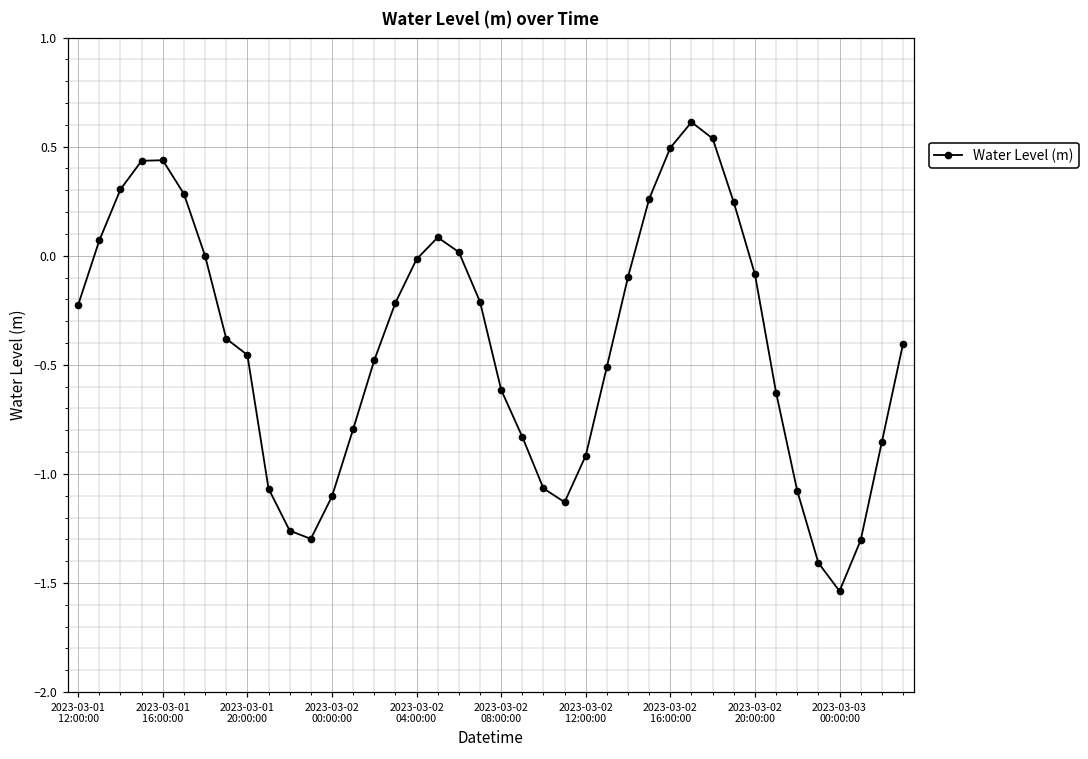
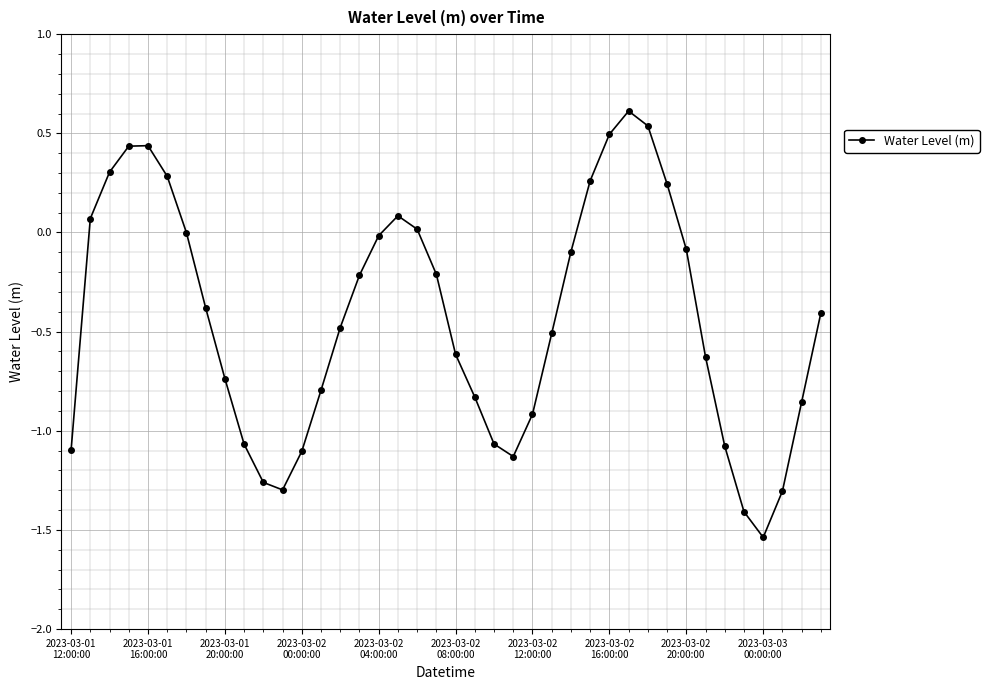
  {
-   "2023-03-01 12:00:00": -0.23,
+   "2023-03-01 12:00:00": -1.10,
    "2023-03-01 16:00:00": 0.44,
-   "2023-03-01 20:00:00": -0.45,
+   "2023-03-01 20:00:00": -0.74,
    "2023-03-02 00:00:00": -1.10,
    "2023-03-02 04:00:00": -0.02,
    "2023-03-02 08:00:00": -0.61,
    "2023-03-02 12:00:00": -0.92,
    "2023-03-02 16:00:00": 0.50,
    "2023-03-02 20:00:00": -0.09,
    "2023-03-03 00:00:00": -1.54
  }
